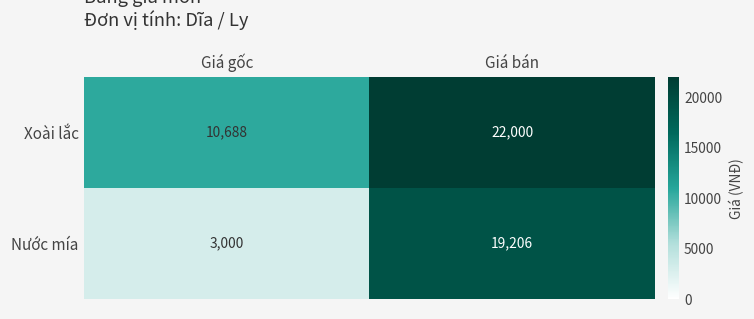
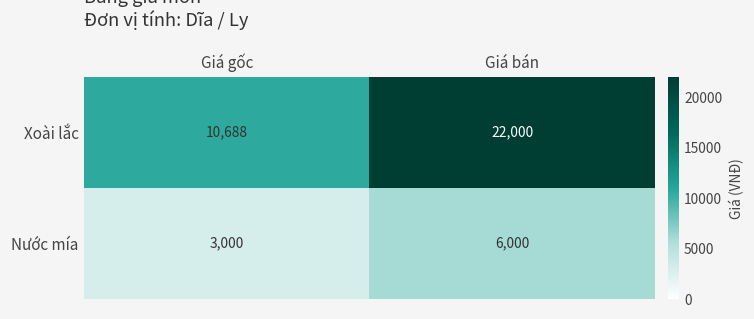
  {
    "Xoài lắc": {
      "Giá gốc": "10,688",
      "Giá bán": "22,000"
    },
    "Nước mía": {
      "Giá gốc": "3,000",
-     "Giá bán": "19,206"
+     "Giá bán": "6,000"
    }
  }
